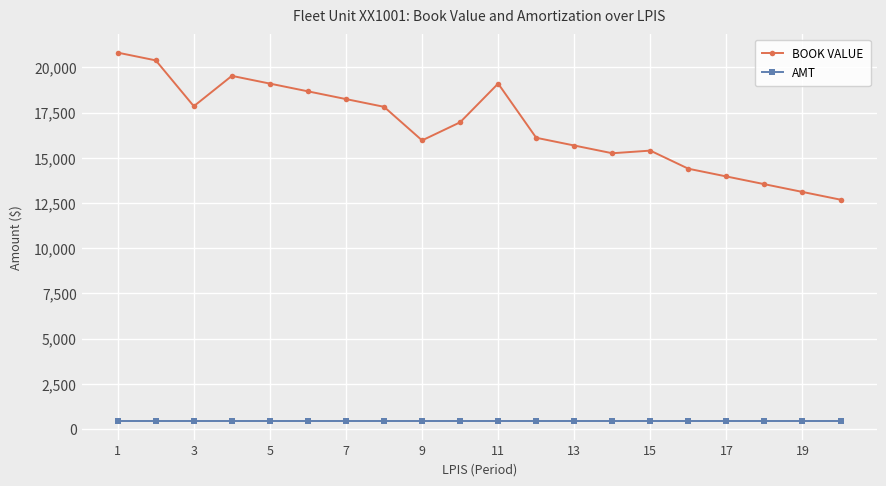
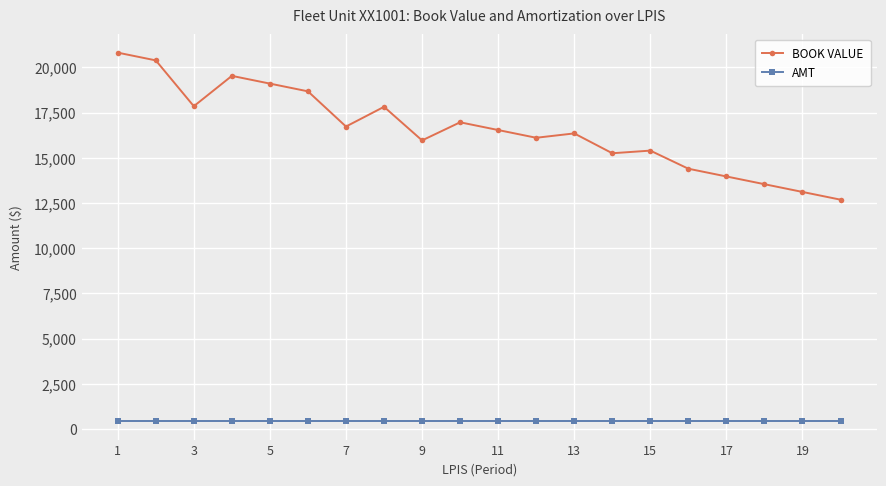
  {
    "BOOK VALUE": {
      "1": "20,800",
      "3": "17,800",
      "5": "19,100",
-     "7": "18,200",
+     "7": "16,700",
      "9": "16,000",
-     "11": "19,100",
-     "13": "15,700",
+     "11": "16,500",
+     "13": "16,300",
      "15": "15,400",
      "17": "14,000",
      "19": "13,100"
    },
    "AMT": {
      "1": "400",
      "3": "400",
      "5": "400",
      "7": "400",
      "9": "400",
      "11": "400",
      "13": "400",
      "15": "400",
      "17": "400",
      "19": "400"
    }
  }
